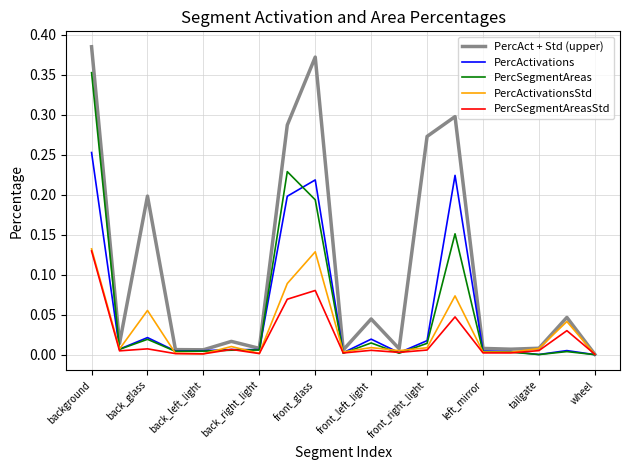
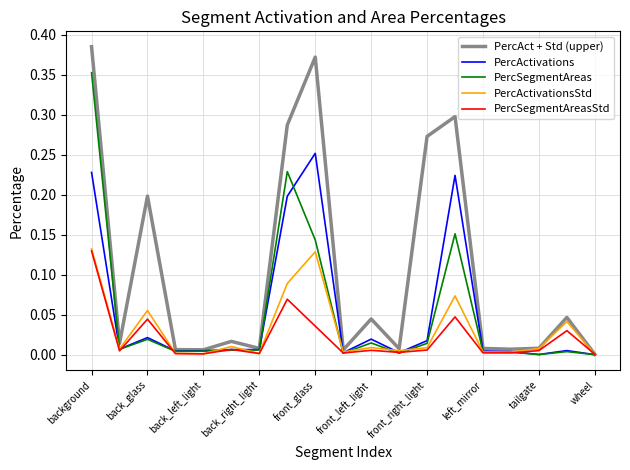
  {
    "PercAct + Std (upper)": {
      "background": 0.39,
      "back_glass": 0.20,
      "front_glass": 0.37,
      "front_left_light": 0.04,
      "front_right_light": 0.27,
      "left_mirror": 0.01
    },
    "PercActivations": {
-     "background": 0.25,
-     "front_glass": 0.22,
+     "background": 0.23,
+     "front_glass": 0.25,
      "front_left_light": 0.02,
      "front_right_light": 0.02
    },
    "PercSegmentAreas": {
      "background": 0.35,
-     "front_glass": 0.19,
+     "front_glass": 0.14,
      "front_left_light": 0.01,
      "front_right_light": 0.01
    },
    "PercActivationsStd": {
      "back_glass": 0.06,
      "front_glass": 0.13,
      "front_left_light": 0.01
    },
    "PercSegmentAreasStd": {
-     "back_glass": 0.01,
-     "front_glass": 0.08,
+     "back_glass": 0.04,
+     "front_glass": 0.04,
      "front_left_light": 0.01
    }
  }
